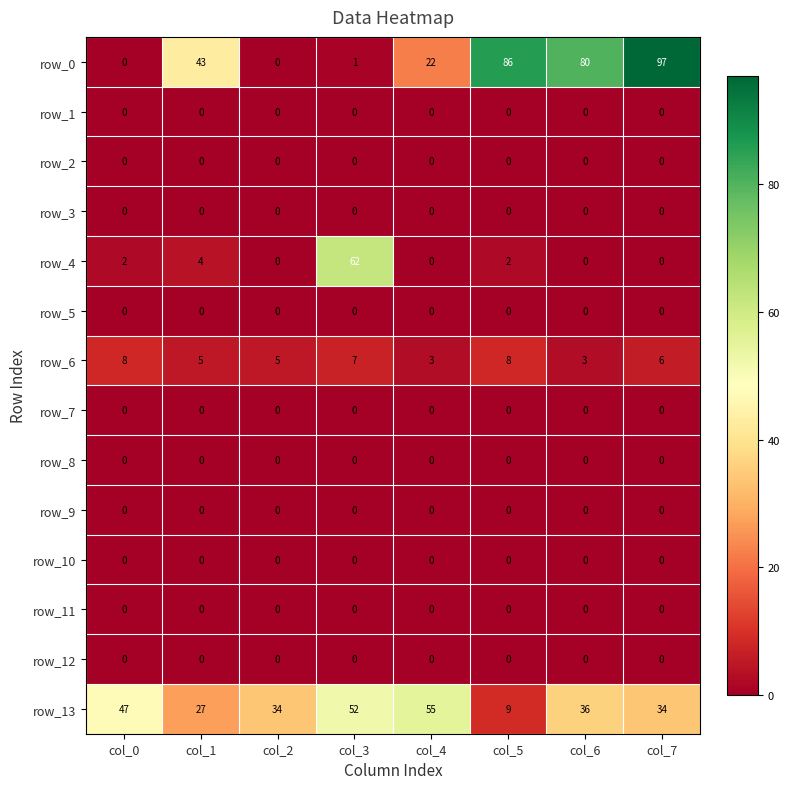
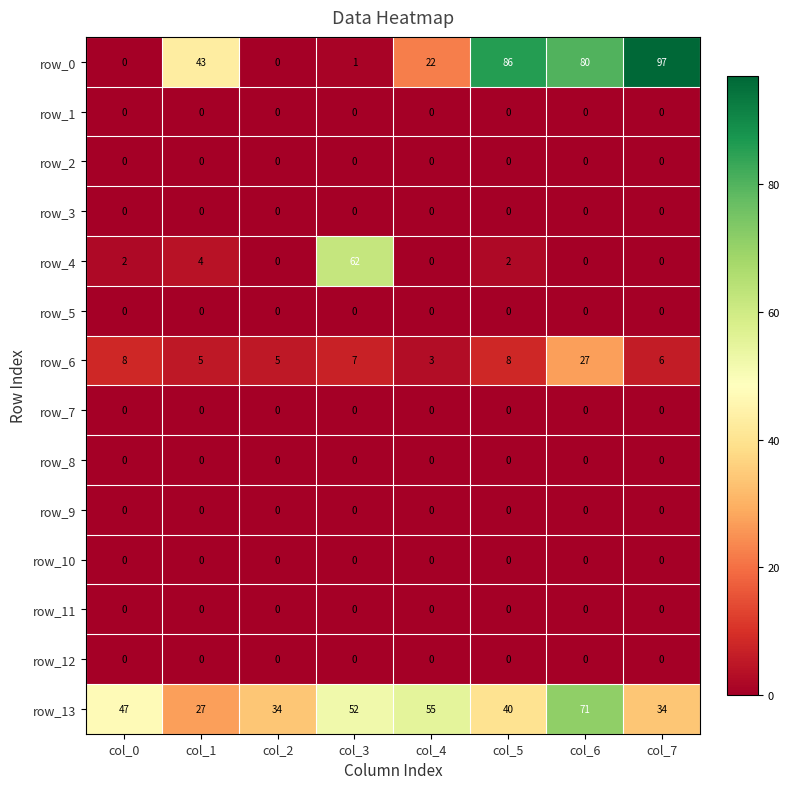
  {
    "row_0": {
      "col_0": 0,
      "col_1": 43,
      "col_2": 0,
      "col_3": 1,
      "col_4": 22,
      "col_5": 86,
      "col_6": 80,
      "col_7": 97
    },
    "row_1": {
      "col_0": 0,
      "col_1": 0,
      "col_2": 0,
      "col_3": 0,
      "col_4": 0,
      "col_5": 0,
      "col_6": 0,
      "col_7": 0
    },
    "row_2": {
      "col_0": 0,
      "col_1": 0,
      "col_2": 0,
      "col_3": 0,
      "col_4": 0,
      "col_5": 0,
      "col_6": 0,
      "col_7": 0
    },
    "row_3": {
      "col_0": 0,
      "col_1": 0,
      "col_2": 0,
      "col_3": 0,
      "col_4": 0,
      "col_5": 0,
      "col_6": 0,
      "col_7": 0
    },
    "row_4": {
      "col_0": 2,
      "col_1": 4,
      "col_2": 0,
      "col_3": 62,
      "col_4": 0,
      "col_5": 2,
      "col_6": 0,
      "col_7": 0
    },
    "row_5": {
      "col_0": 0,
      "col_1": 0,
      "col_2": 0,
      "col_3": 0,
      "col_4": 0,
      "col_5": 0,
      "col_6": 0,
      "col_7": 0
    },
    "row_6": {
      "col_0": 8,
      "col_1": 5,
      "col_2": 5,
      "col_3": 7,
      "col_4": 3,
      "col_5": 8,
-     "col_6": 3,
+     "col_6": 27,
      "col_7": 6
    },
    "row_7": {
      "col_0": 0,
      "col_1": 0,
      "col_2": 0,
      "col_3": 0,
      "col_4": 0,
      "col_5": 0,
      "col_6": 0,
      "col_7": 0
    },
    "row_8": {
      "col_0": 0,
      "col_1": 0,
      "col_2": 0,
      "col_3": 0,
      "col_4": 0,
      "col_5": 0,
      "col_6": 0,
      "col_7": 0
    },
    "row_9": {
      "col_0": 0,
      "col_1": 0,
      "col_2": 0,
      "col_3": 0,
      "col_4": 0,
      "col_5": 0,
      "col_6": 0,
      "col_7": 0
    },
    "row_10": {
      "col_0": 0,
      "col_1": 0,
      "col_2": 0,
      "col_3": 0,
      "col_4": 0,
      "col_5": 0,
      "col_6": 0,
      "col_7": 0
    },
    "row_11": {
      "col_0": 0,
      "col_1": 0,
      "col_2": 0,
      "col_3": 0,
      "col_4": 0,
      "col_5": 0,
      "col_6": 0,
      "col_7": 0
    },
    "row_12": {
      "col_0": 0,
      "col_1": 0,
      "col_2": 0,
      "col_3": 0,
      "col_4": 0,
      "col_5": 0,
      "col_6": 0,
      "col_7": 0
    },
    "row_13": {
      "col_0": 47,
      "col_1": 27,
      "col_2": 34,
      "col_3": 52,
      "col_4": 55,
-     "col_5": 9,
-     "col_6": 36,
+     "col_5": 40,
+     "col_6": 71,
      "col_7": 34
    }
  }
